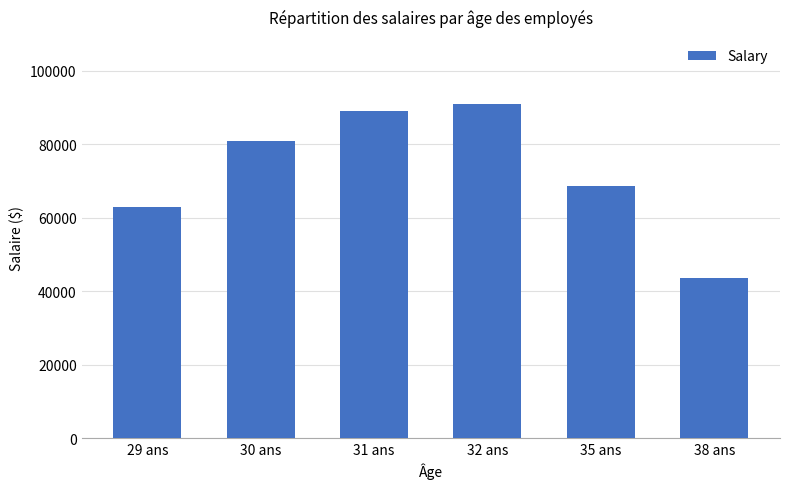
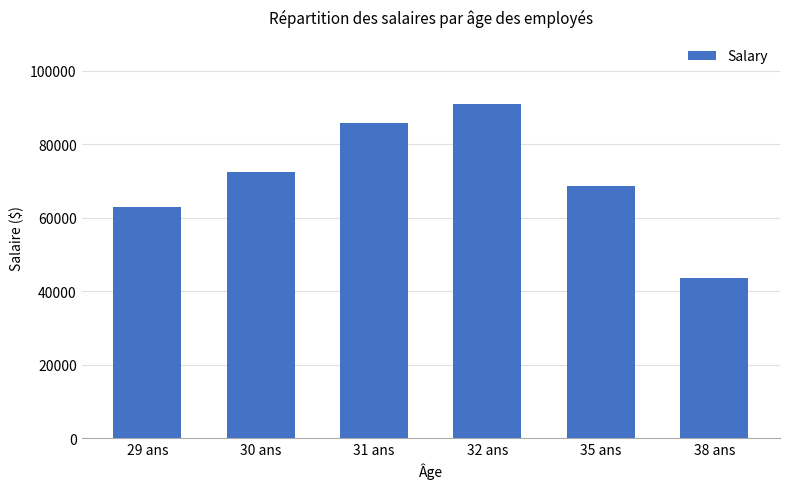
  {
    "29 ans": 63000,
-   "30 ans": 81000,
-   "31 ans": 89000,
+   "30 ans": 73000,
+   "31 ans": 86000,
    "32 ans": 91000,
    "35 ans": 69000,
    "38 ans": 44000
  }
